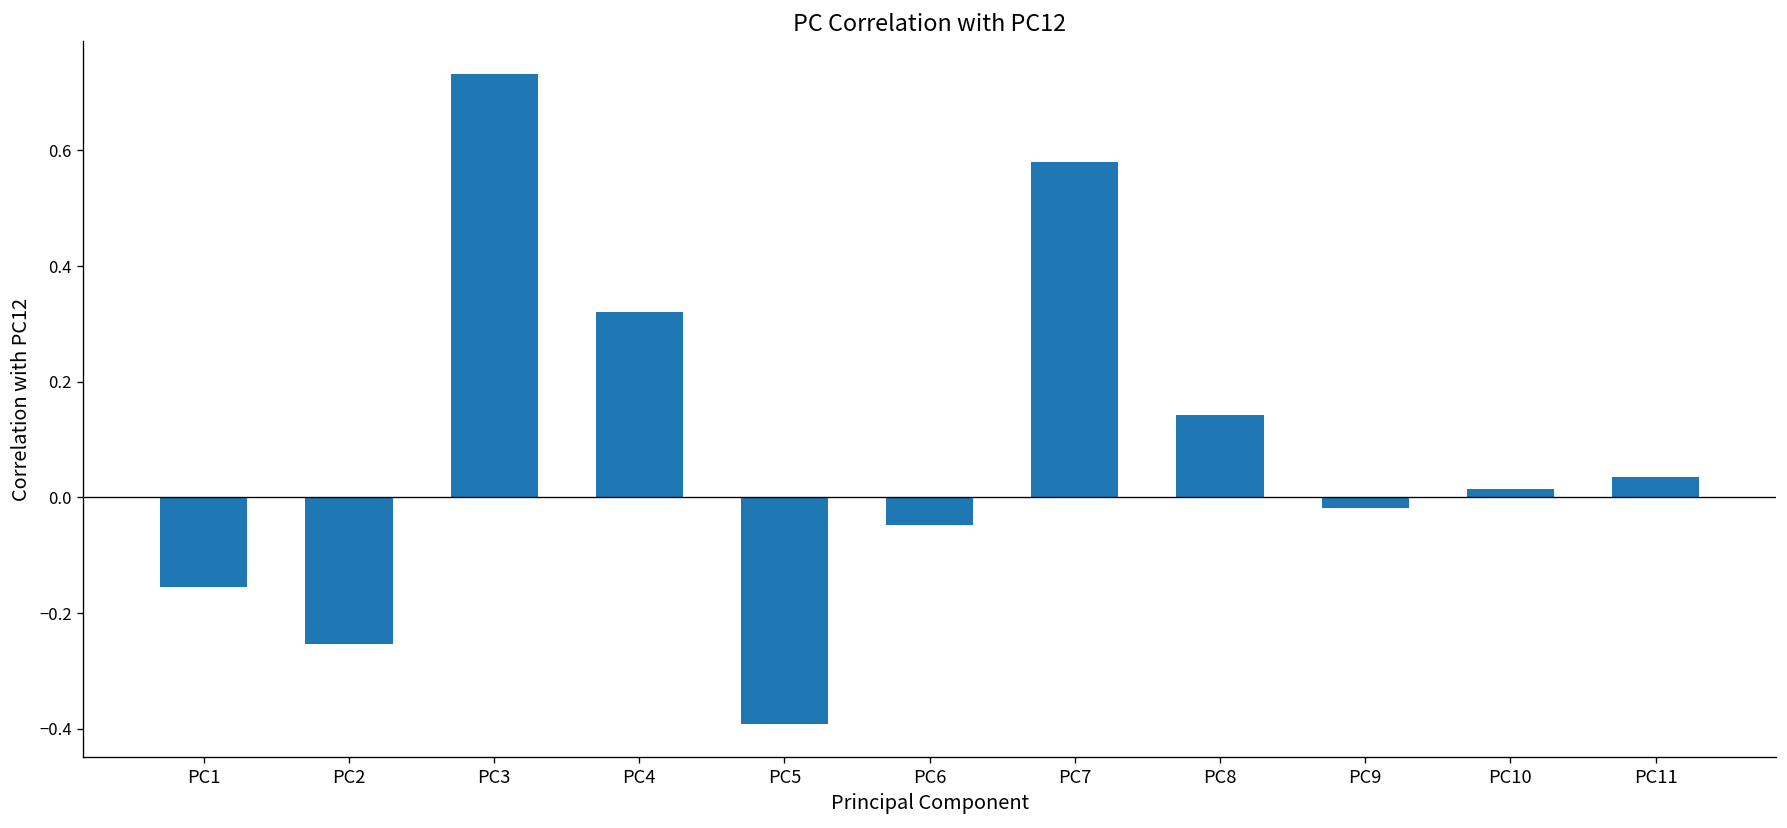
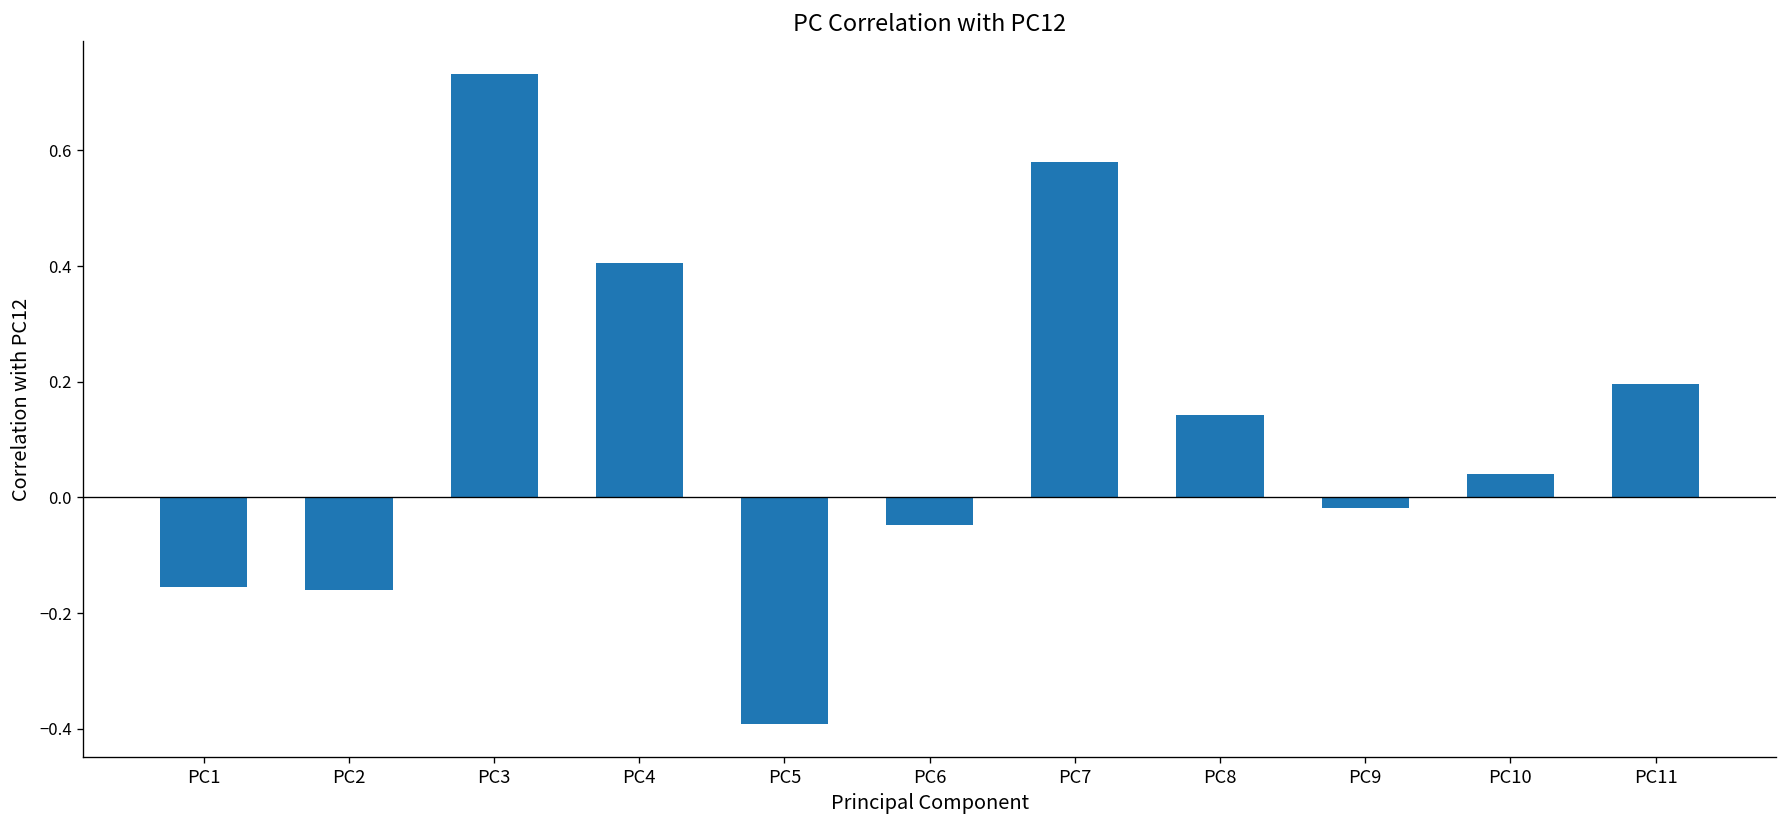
  {
    "PC1": -0.16,
-   "PC2": -0.25,
+   "PC2": -0.16,
    "PC3": 0.73,
-   "PC4": 0.32,
+   "PC4": 0.41,
    "PC5": -0.39,
    "PC6": -0.05,
    "PC7": 0.58,
    "PC8": 0.14,
    "PC9": -0.02,
-   "PC10": 0.01,
-   "PC11": 0.04
+   "PC10": 0.04,
+   "PC11": 0.20
  }
